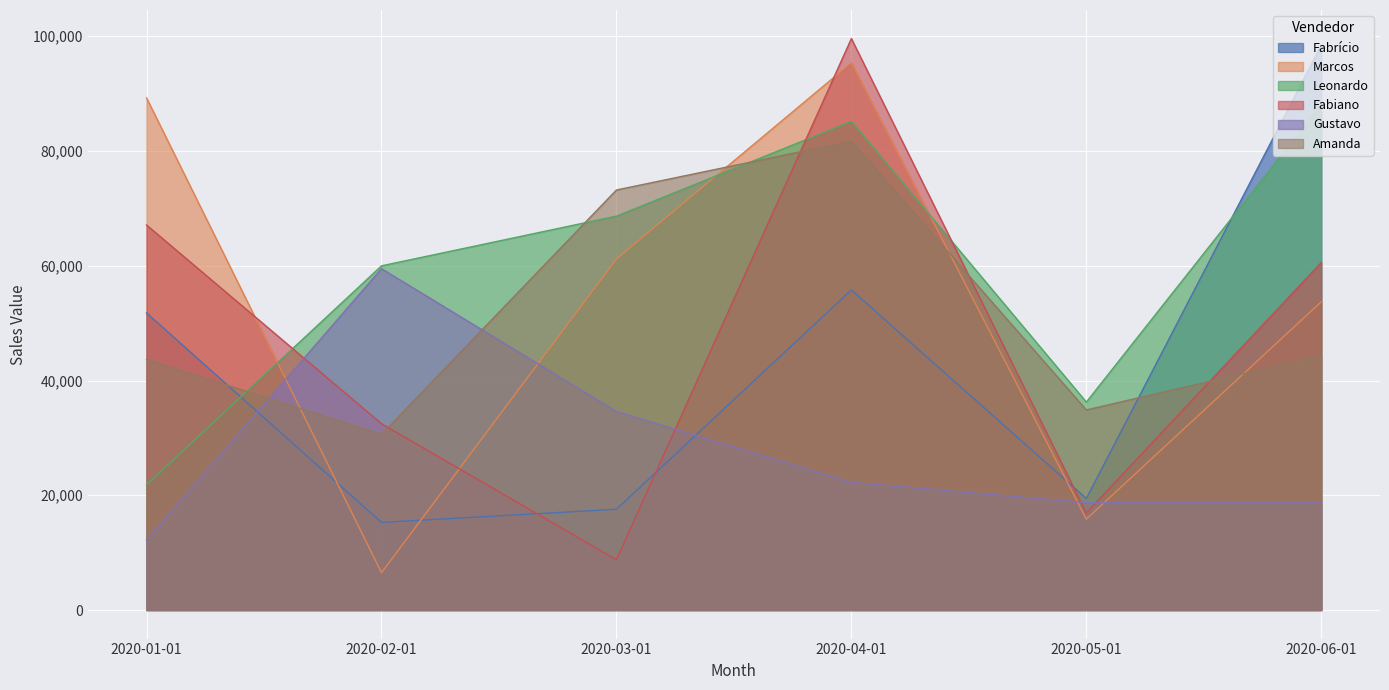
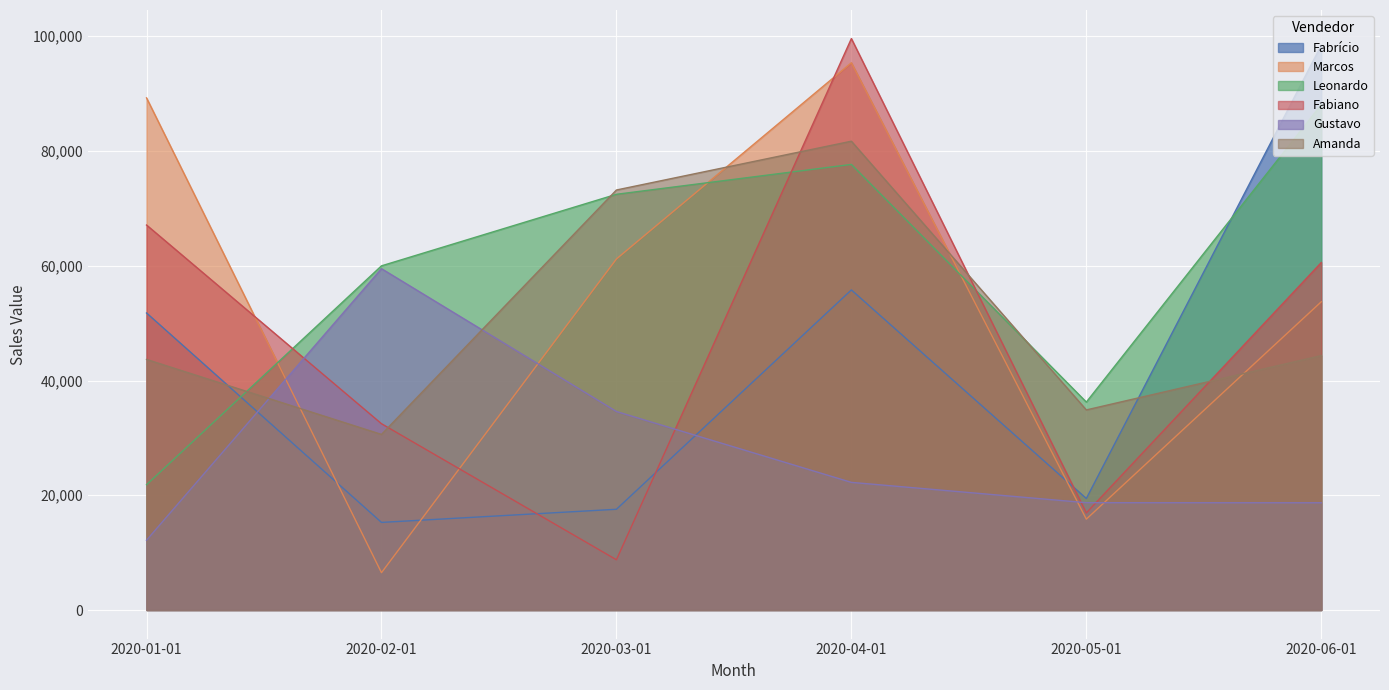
  {
    "Leonardo": {
      "2020-01-01": "22,000",
      "2020-02-01": "60,000",
-     "2020-03-01": "69,000",
-     "2020-04-01": "85,000",
+     "2020-03-01": "72,000",
+     "2020-04-01": "78,000",
      "2020-05-01": "36,000"
    }
  }
